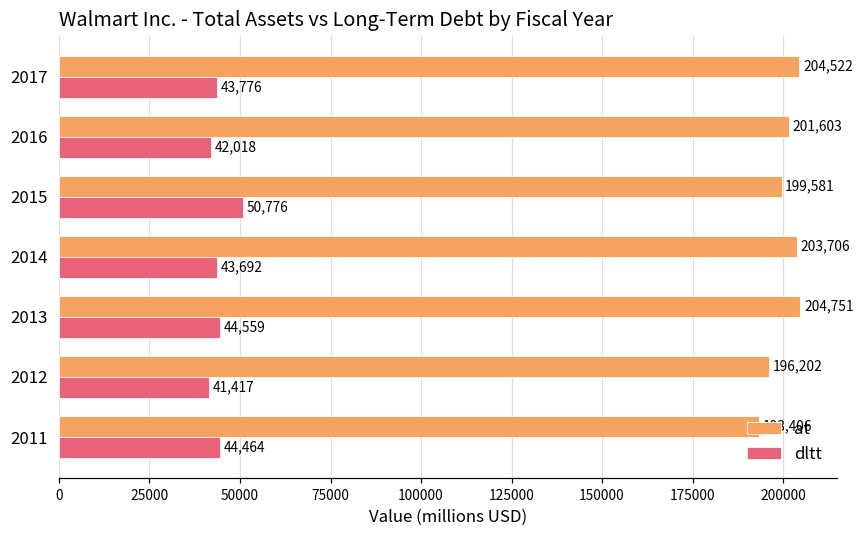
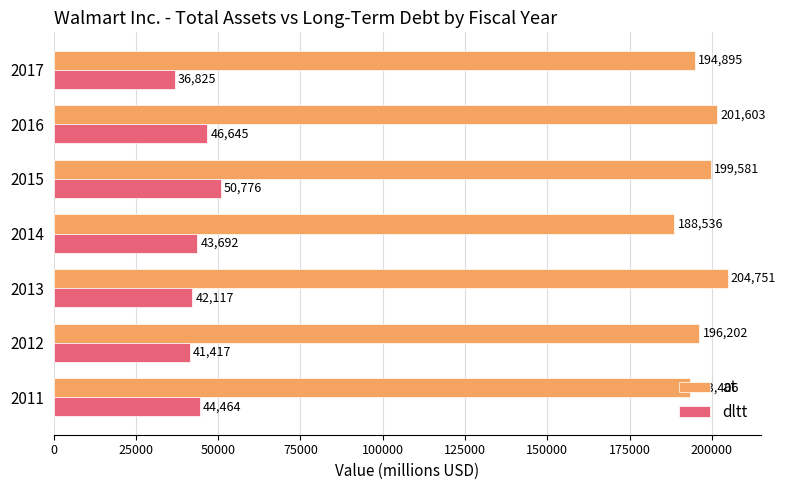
  {
    "at": {
-     "2017": "204,522",
+     "2017": "194,895",
      "2016": "201,603",
      "2015": "199,581",
-     "2014": "203,706",
+     "2014": "188,536",
      "2013": "204,751",
      "2012": "196,202",
      "2011": "193,406"
    },
    "dltt": {
-     "2017": "43,776",
-     "2016": "42,018",
+     "2017": "36,825",
+     "2016": "46,645",
      "2015": "50,776",
      "2014": "43,692",
-     "2013": "44,559",
+     "2013": "42,117",
      "2012": "41,417",
      "2011": "44,464"
    }
  }
